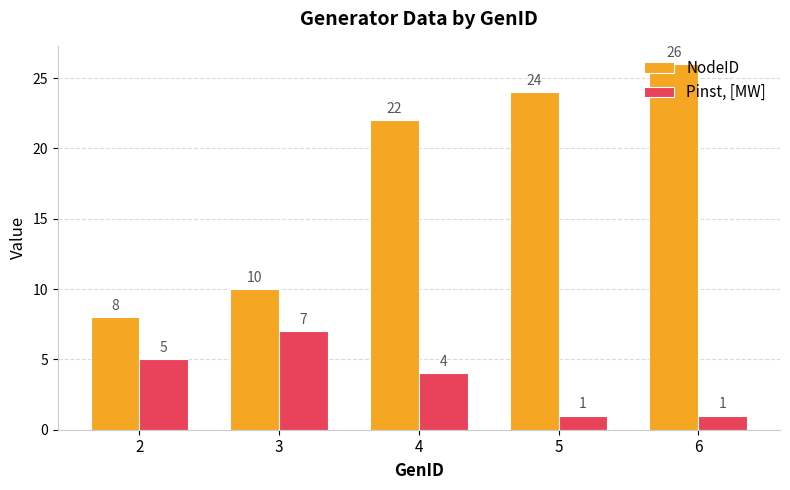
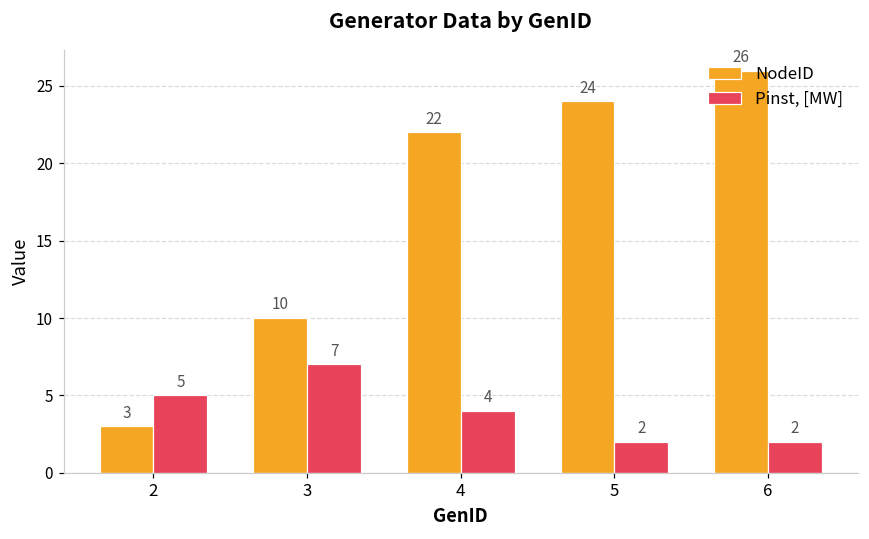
  {
    "NodeID": {
-     "2": 8,
+     "2": 3,
      "3": 10,
      "4": 22,
      "5": 24,
      "6": 26
    },
    "Pinst, [MW]": {
      "2": 5,
      "3": 7,
      "4": 4,
-     "5": 1,
-     "6": 1
+     "5": 2,
+     "6": 2
    }
  }
